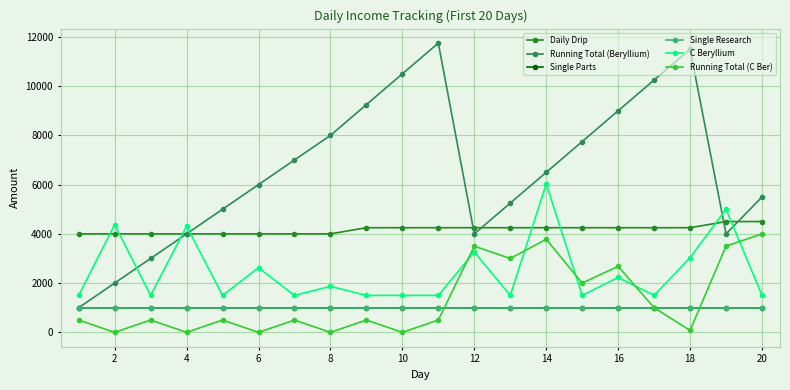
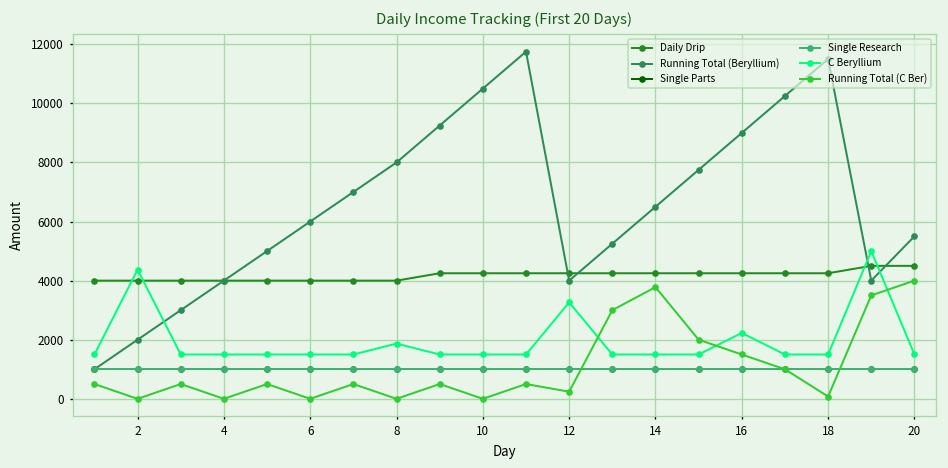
  {
    "C Beryllium": {
      "2": 4400,
-     "4": 4300,
-     "6": 2600,
+     "4": 1500,
+     "6": 1500,
      "8": 1900,
      "10": 1500,
      "12": 3300,
-     "14": 6000,
+     "14": 1500,
      "16": 2200,
-     "18": 3000,
+     "18": 1500,
      "20": 1500
    },
    "Running Total (C Ber)": {
      "2": 0,
      "4": 0,
      "6": 0,
      "8": 0,
      "10": 0,
-     "12": 3500,
+     "12": 200,
      "14": 3800,
-     "16": 2700,
+     "16": 1500,
      "18": 100,
      "20": 4000
    }
  }
